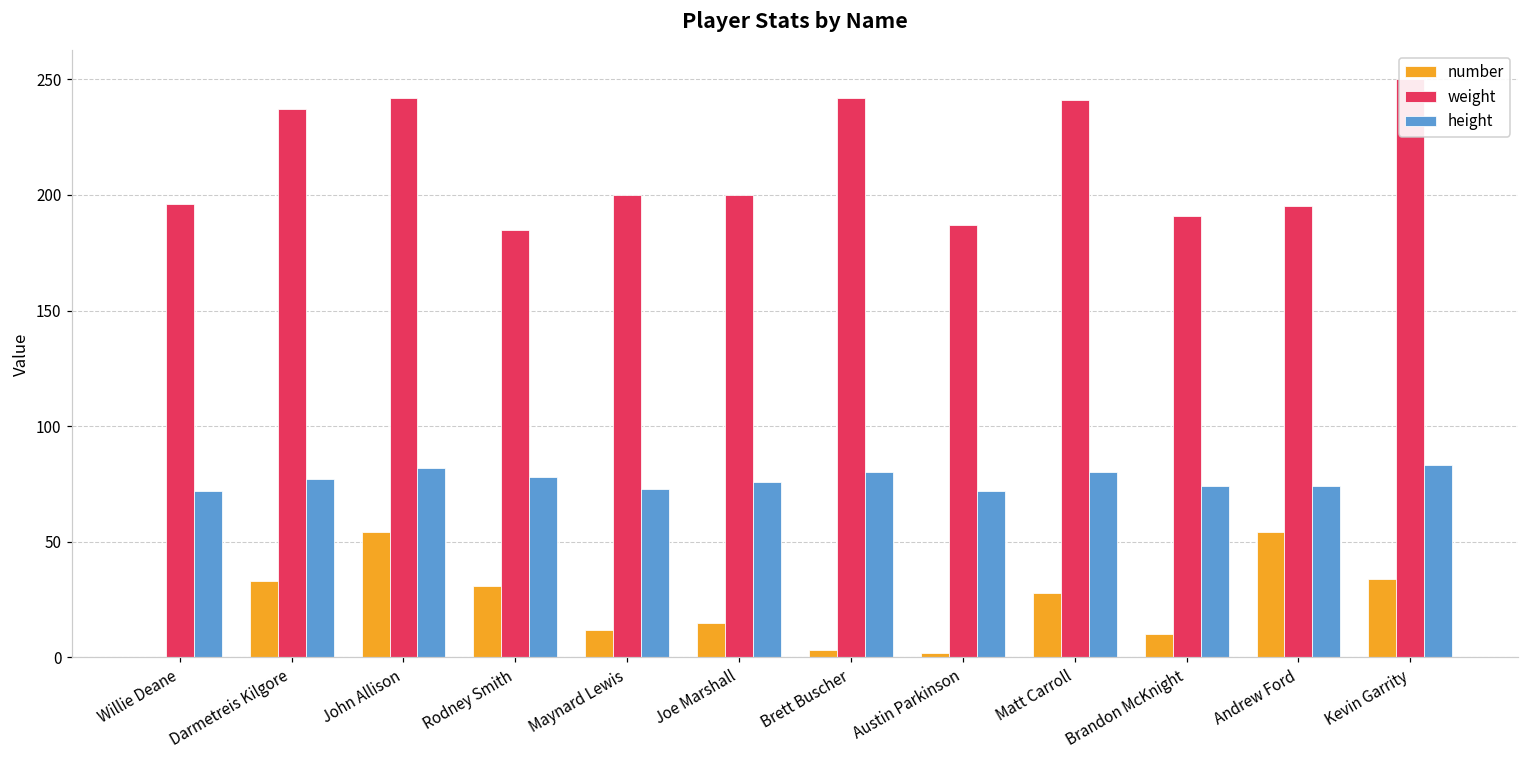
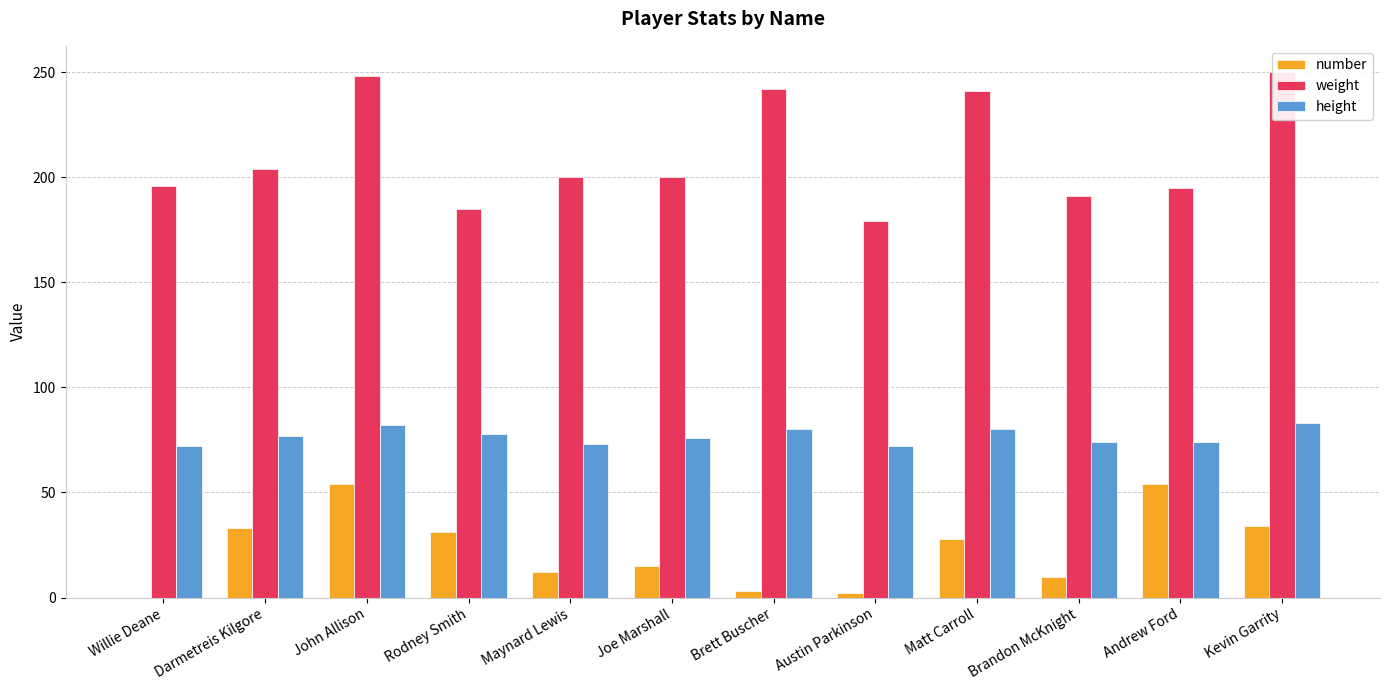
  {
    "number": {
      "Willie Deane": 0,
      "Darmetreis Kilgore": 33,
      "John Allison": 54,
      "Rodney Smith": 31,
      "Maynard Lewis": 12,
      "Joe Marshall": 15,
      "Brett Buscher": 3,
      "Austin Parkinson": 2,
      "Matt Carroll": 28,
      "Brandon McKnight": 10,
      "Andrew Ford": 54,
      "Kevin Garrity": 34
    },
    "weight": {
      "Willie Deane": 196,
-     "Darmetreis Kilgore": 237,
-     "John Allison": 242,
+     "Darmetreis Kilgore": 204,
+     "John Allison": 248,
      "Rodney Smith": 185,
      "Maynard Lewis": 200,
      "Joe Marshall": 200,
      "Brett Buscher": 242,
-     "Austin Parkinson": 187,
+     "Austin Parkinson": 179,
      "Matt Carroll": 241,
      "Brandon McKnight": 191,
      "Andrew Ford": 195
    },
    "height": {
      "Willie Deane": 72,
      "Darmetreis Kilgore": 77,
      "John Allison": 82,
      "Rodney Smith": 78,
      "Maynard Lewis": 73,
      "Joe Marshall": 76,
      "Brett Buscher": 80,
      "Austin Parkinson": 72,
      "Matt Carroll": 80,
      "Brandon McKnight": 74,
      "Andrew Ford": 74,
      "Kevin Garrity": 83
    }
  }
